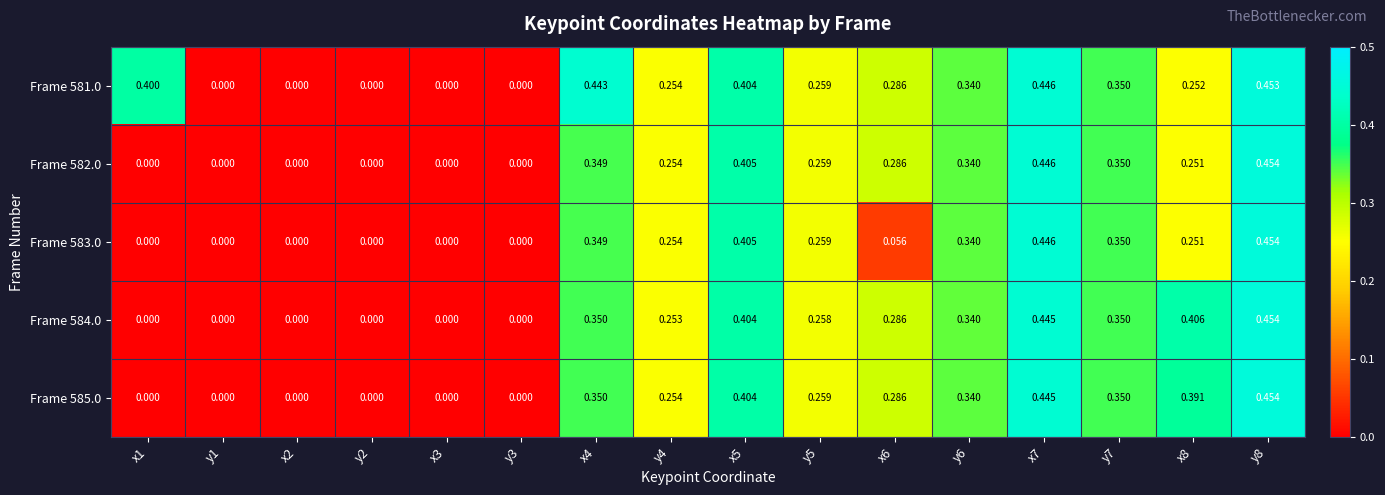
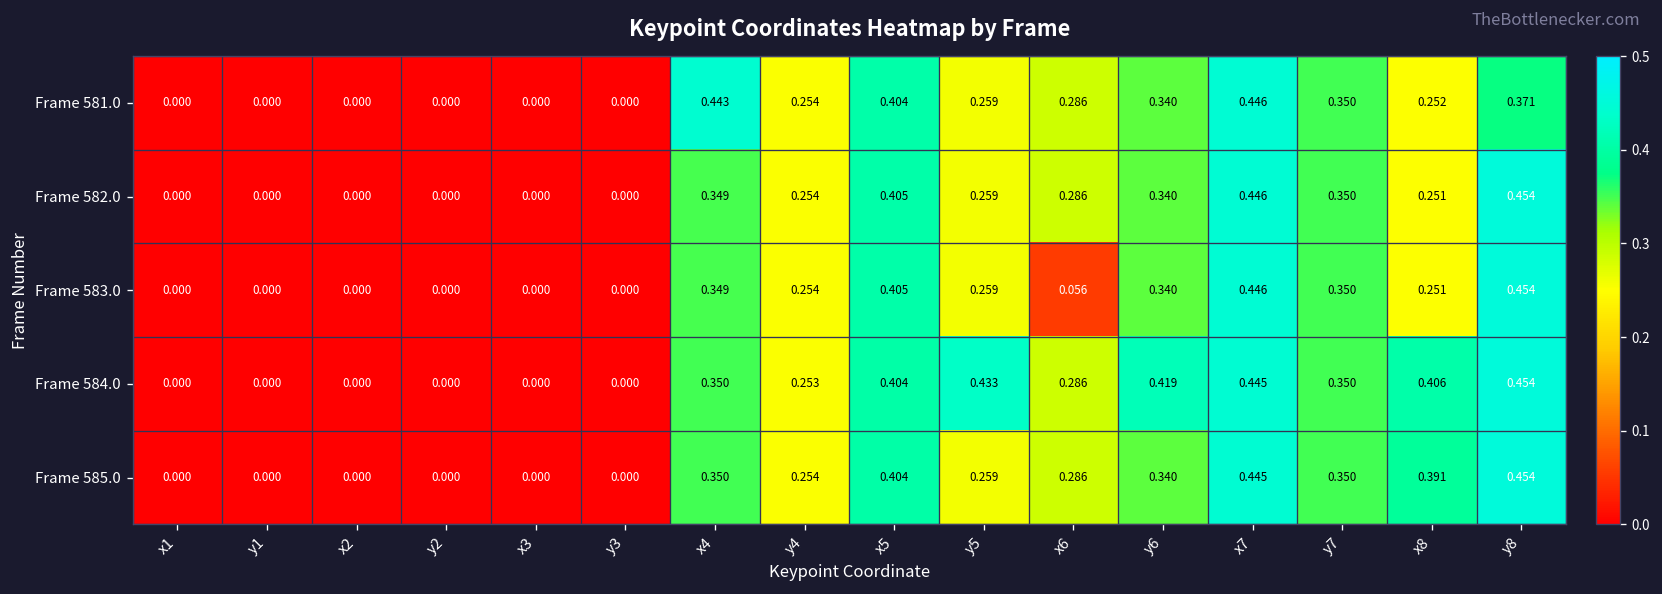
  {
    "Frame 581.0": {
-     "x1": 0.400,
+     "x1": 0.000,
      "y1": 0.000,
      "x2": 0.000,
      "y2": 0.000,
      "x3": 0.000,
      "y3": 0.000,
      "x4": 0.443,
      "y4": 0.254,
      "x5": 0.404,
      "y5": 0.259,
      "x6": 0.286,
      "y6": 0.340,
      "x7": 0.446,
      "y7": 0.350,
      "x8": 0.252,
-     "y8": 0.453
+     "y8": 0.371
    },
    "Frame 582.0": {
      "x1": 0.000,
      "y1": 0.000,
      "x2": 0.000,
      "y2": 0.000,
      "x3": 0.000,
      "y3": 0.000,
      "x4": 0.349,
      "y4": 0.254,
      "x5": 0.405,
      "y5": 0.259,
      "x6": 0.286,
      "y6": 0.340,
      "x7": 0.446,
      "y7": 0.350,
      "x8": 0.251,
      "y8": 0.454
    },
    "Frame 583.0": {
      "x1": 0.000,
      "y1": 0.000,
      "x2": 0.000,
      "y2": 0.000,
      "x3": 0.000,
      "y3": 0.000,
      "x4": 0.349,
      "y4": 0.254,
      "x5": 0.405,
      "y5": 0.259,
      "x6": 0.056,
      "y6": 0.340,
      "x7": 0.446,
      "y7": 0.350,
      "x8": 0.251,
      "y8": 0.454
    },
    "Frame 584.0": {
      "x1": 0.000,
      "y1": 0.000,
      "x2": 0.000,
      "y2": 0.000,
      "x3": 0.000,
      "y3": 0.000,
      "x4": 0.350,
      "y4": 0.253,
      "x5": 0.404,
-     "y5": 0.258,
+     "y5": 0.433,
      "x6": 0.286,
-     "y6": 0.340,
+     "y6": 0.419,
      "x7": 0.445,
      "y7": 0.350,
      "x8": 0.406,
      "y8": 0.454
    },
    "Frame 585.0": {
      "x1": 0.000,
      "y1": 0.000,
      "x2": 0.000,
      "y2": 0.000,
      "x3": 0.000,
      "y3": 0.000,
      "x4": 0.350,
      "y4": 0.254,
      "x5": 0.404,
      "y5": 0.259,
      "x6": 0.286,
      "y6": 0.340,
      "x7": 0.445,
      "y7": 0.350,
      "x8": 0.391,
      "y8": 0.454
    }
  }
